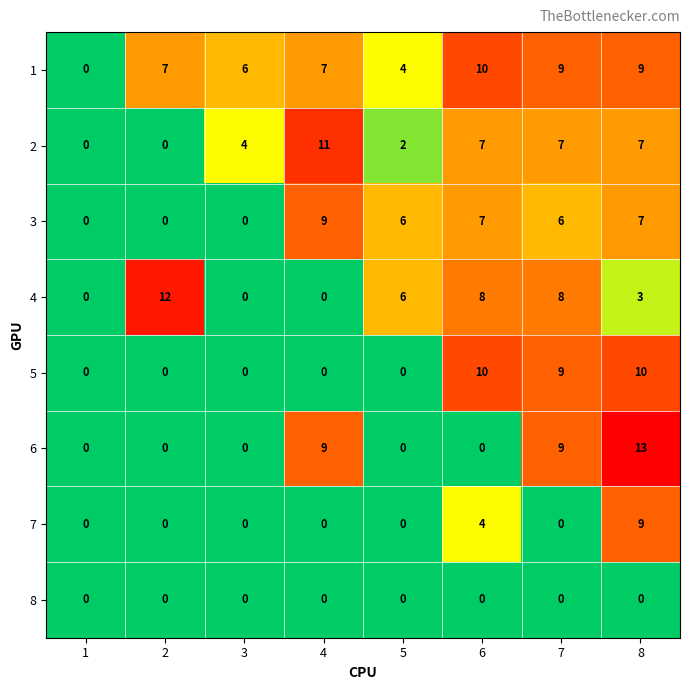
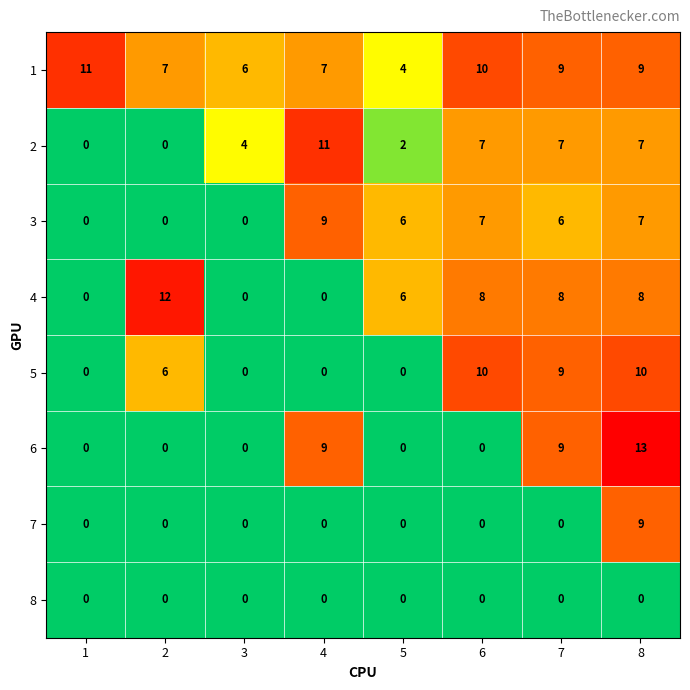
  {
    "1": {
-     "1": 0,
+     "1": 11,
      "2": 7,
      "3": 6,
      "4": 7,
      "5": 4,
      "6": 10,
      "7": 9,
      "8": 9
    },
    "2": {
      "1": 0,
      "2": 0,
      "3": 4,
      "4": 11,
      "5": 2,
      "6": 7,
      "7": 7,
      "8": 7
    },
    "3": {
      "1": 0,
      "2": 0,
      "3": 0,
      "4": 9,
      "5": 6,
      "6": 7,
      "7": 6,
      "8": 7
    },
    "4": {
      "1": 0,
      "2": 12,
      "3": 0,
      "4": 0,
      "5": 6,
      "6": 8,
      "7": 8,
-     "8": 3
+     "8": 8
    },
    "5": {
      "1": 0,
-     "2": 0,
+     "2": 6,
      "3": 0,
      "4": 0,
      "5": 0,
      "6": 10,
      "7": 9,
      "8": 10
    },
    "6": {
      "1": 0,
      "2": 0,
      "3": 0,
      "4": 9,
      "5": 0,
      "6": 0,
      "7": 9,
      "8": 13
    },
    "7": {
      "1": 0,
      "2": 0,
      "3": 0,
      "4": 0,
      "5": 0,
-     "6": 4,
+     "6": 0,
      "7": 0,
      "8": 9
    },
    "8": {
      "1": 0,
      "2": 0,
      "3": 0,
      "4": 0,
      "5": 0,
      "6": 0,
      "7": 0,
      "8": 0
    }
  }
